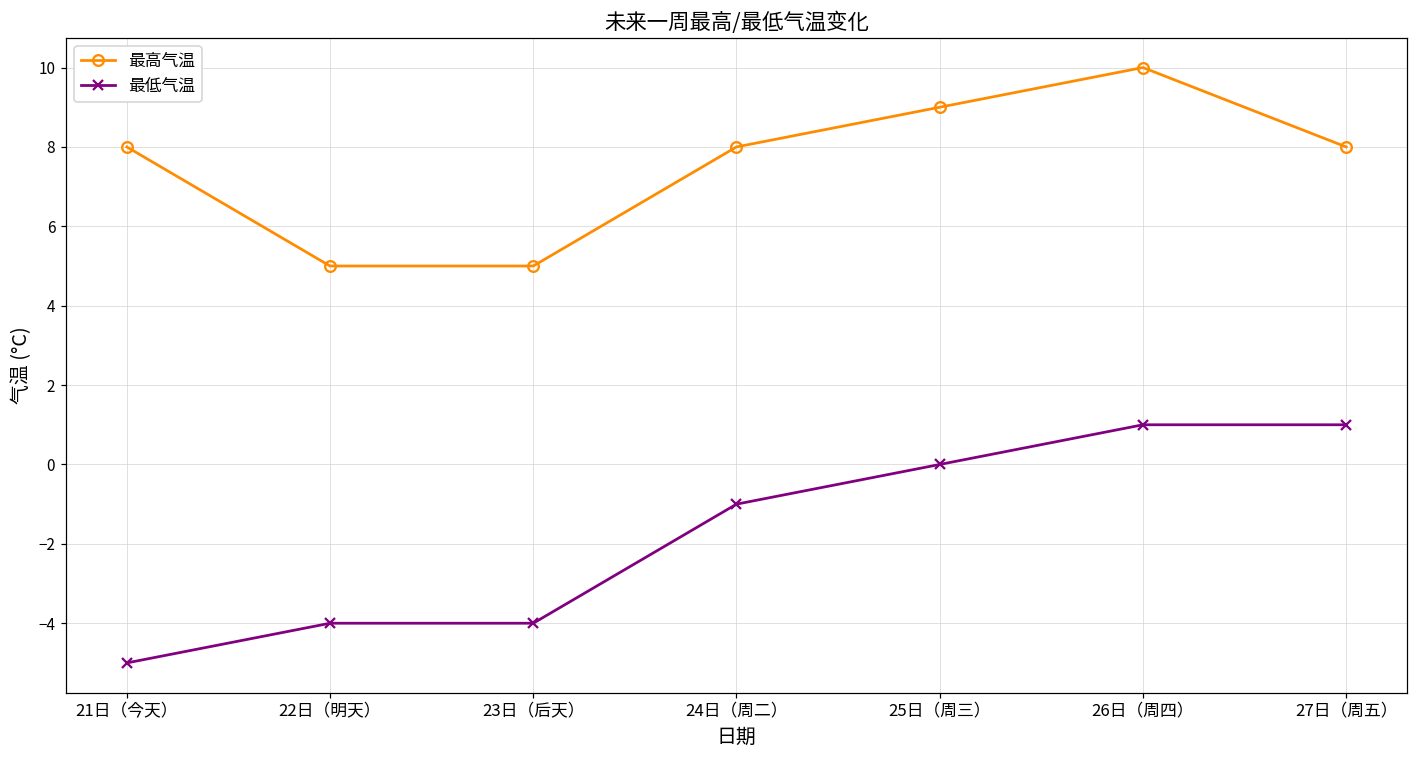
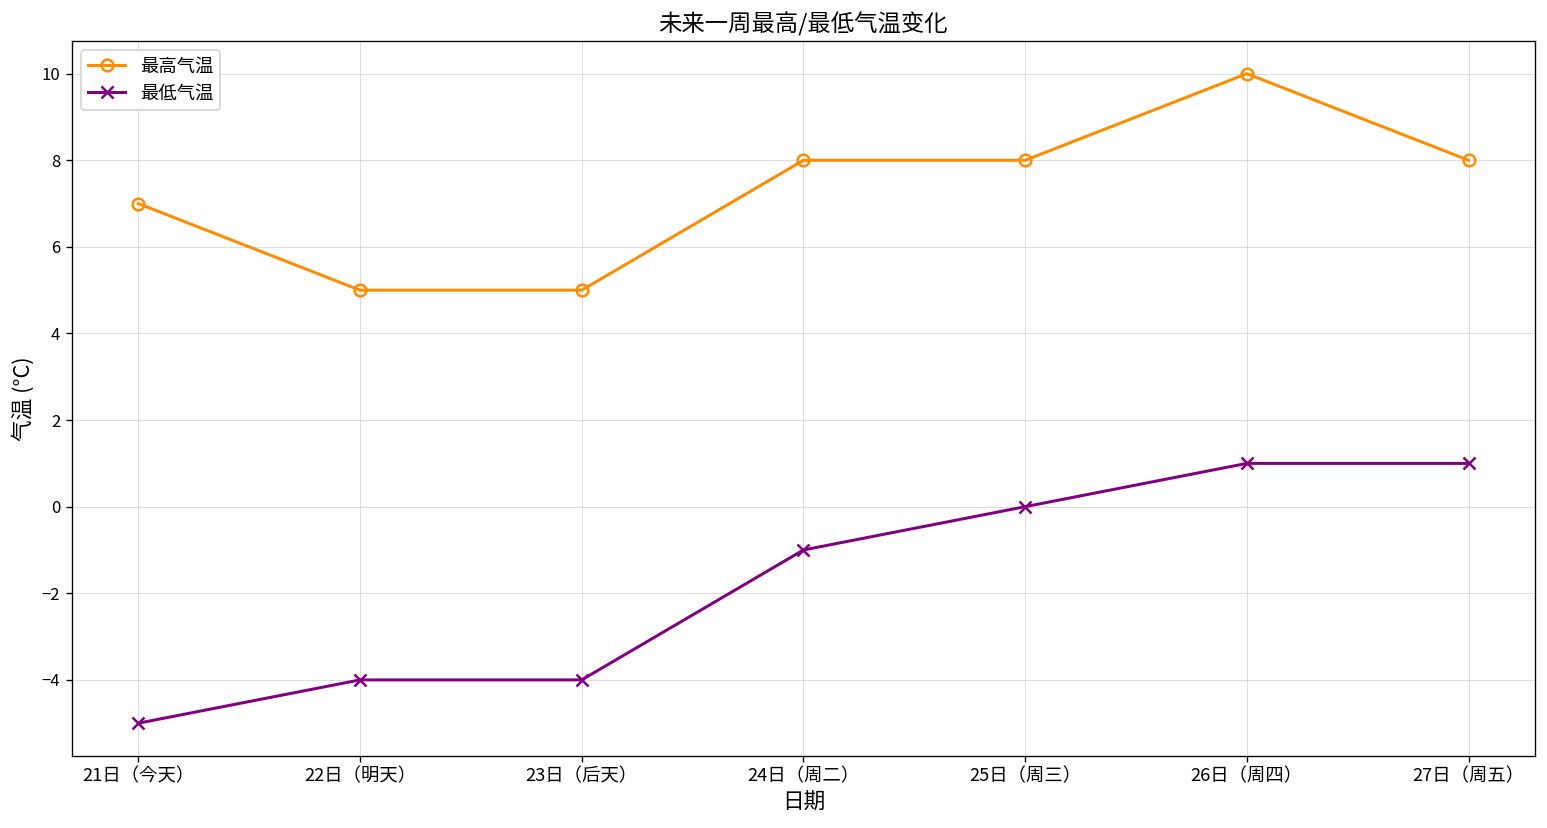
  {
    "最高气温": {
-     "21日（今天）": 8,
+     "21日（今天）": 7,
      "22日（明天）": 5,
      "23日（后天）": 5,
      "24日（周二）": 8,
-     "25日（周三）": 9,
+     "25日（周三）": 8,
      "26日（周四）": 10,
      "27日（周五）": 8
    },
    "最低气温": {
      "21日（今天）": -5,
      "22日（明天）": -4,
      "23日（后天）": -4,
      "24日（周二）": -1,
      "25日（周三）": 0,
      "26日（周四）": 1,
      "27日（周五）": 1
    }
  }
